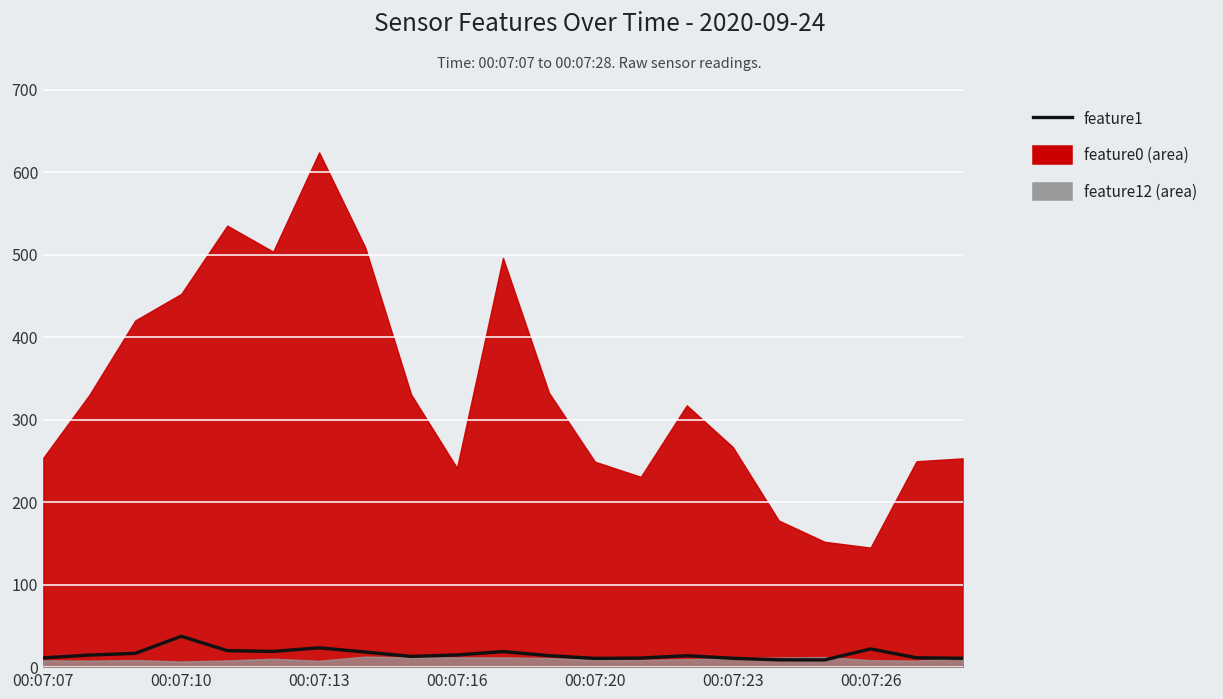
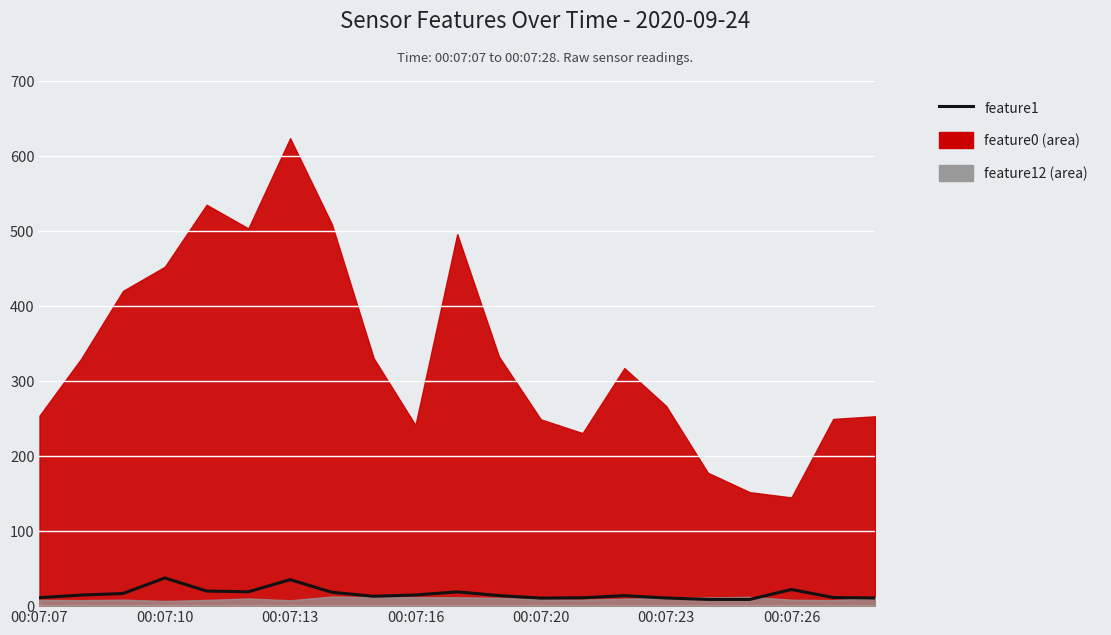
  {
    "feature1": {
      "00:07:10": 40,
-     "00:07:13": 20,
+     "00:07:13": 40,
      "00:07:26": 20
    }
  }
